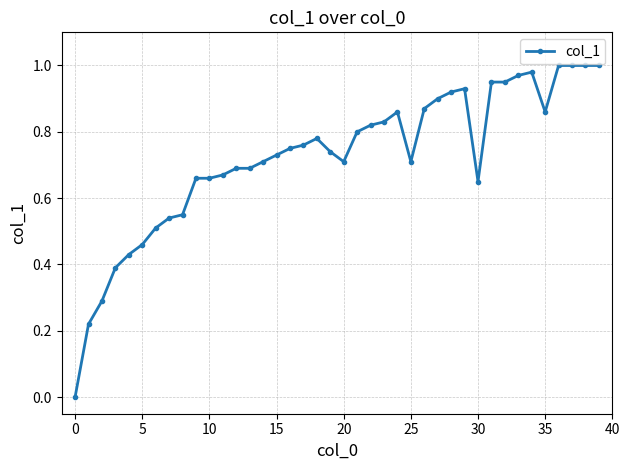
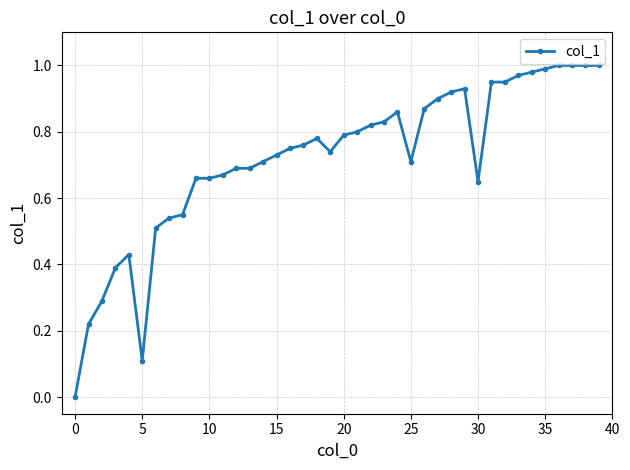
  {
    "0": 0.00,
-   "5": 0.46,
+   "5": 0.11,
    "10": 0.66,
    "15": 0.73,
-   "20": 0.71,
+   "20": 0.79,
    "25": 0.71,
    "30": 0.65,
-   "35": 0.86
+   "35": 0.99
  }
